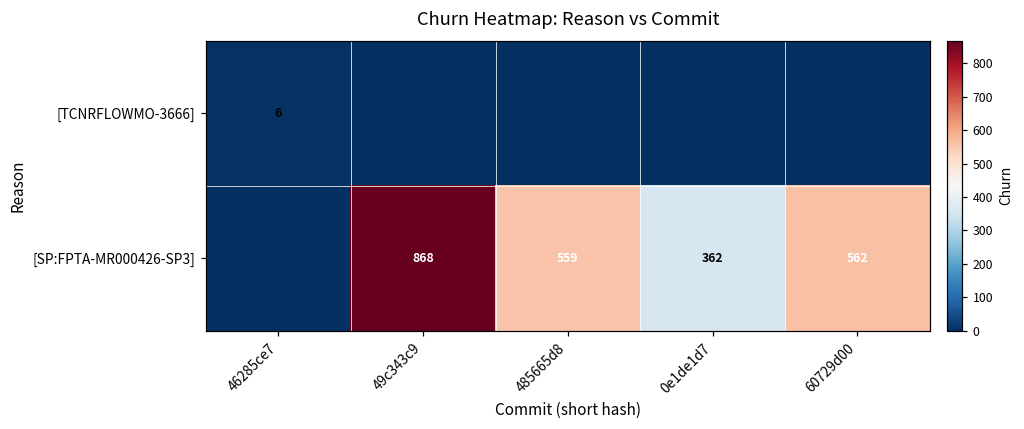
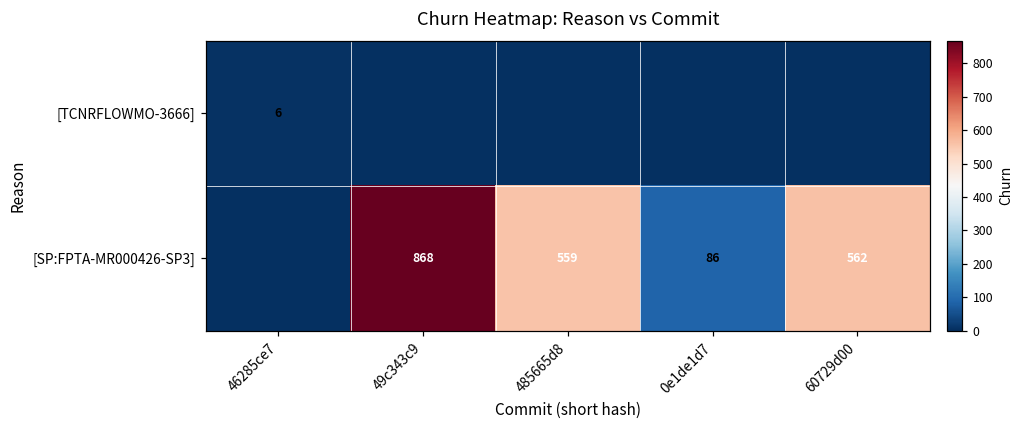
  {
    "[TCNRFLOWMO-3666]": {
      "46285ce7": 6
    },
    "[SP:FPTA-MR000426-SP3]": {
      "49c343c9": 868,
      "485665d8": 559,
-     "0e1de1d7": 362,
+     "0e1de1d7": 86,
      "60729d00": 562
    }
  }
